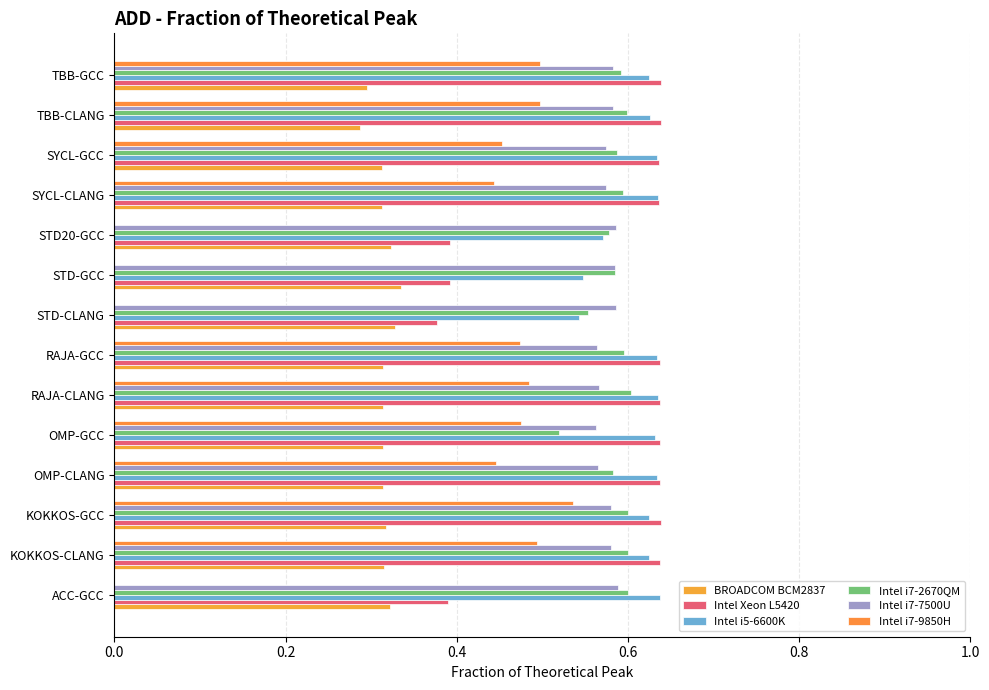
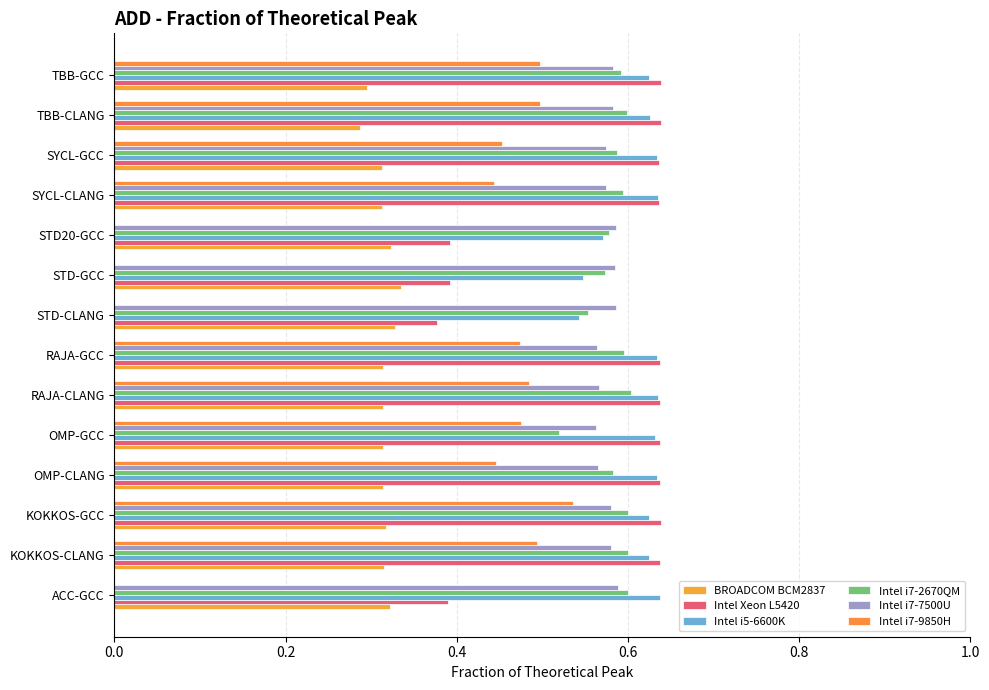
  {
    "Intel Xeon L5420": {
      "TBB-GCC": 0.64,
      "TBB-CLANG": 0.64,
      "SYCL-GCC": 0.64,
      "SYCL-CLANG": 0.64,
      "STD20-GCC": 0.39,
      "STD-GCC": 0.39,
      "STD-CLANG": 0.38,
      "RAJA-GCC": 0.64,
      "RAJA-CLANG": 0.64,
      "OMP-GCC": 0.64,
      "OMP-CLANG": 0.64,
      "KOKKOS-GCC": 0.64,
      "KOKKOS-CLANG": 0.64,
      "ACC-GCC": 0.39
    },
    "Intel i7-2670QM": {
      "TBB-GCC": 0.59,
      "TBB-CLANG": 0.60,
      "SYCL-GCC": 0.59,
      "SYCL-CLANG": 0.59,
      "STD20-GCC": 0.58,
-     "STD-GCC": 0.59,
+     "STD-GCC": 0.57,
      "STD-CLANG": 0.55,
      "RAJA-GCC": 0.60,
      "RAJA-CLANG": 0.60,
      "OMP-GCC": 0.52,
      "OMP-CLANG": 0.58,
      "KOKKOS-GCC": 0.60,
      "KOKKOS-CLANG": 0.60,
      "ACC-GCC": 0.60
    }
  }
